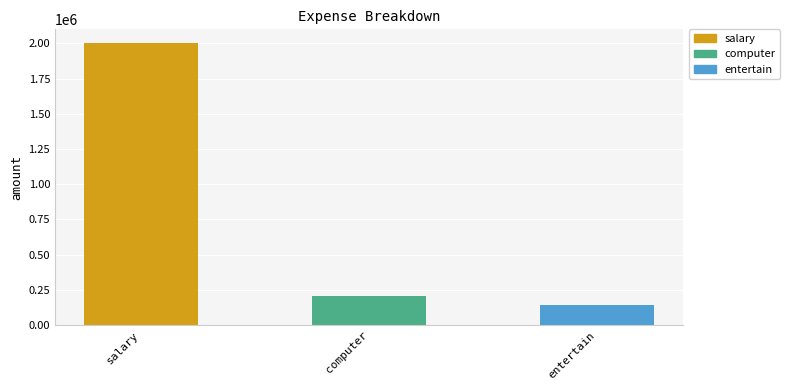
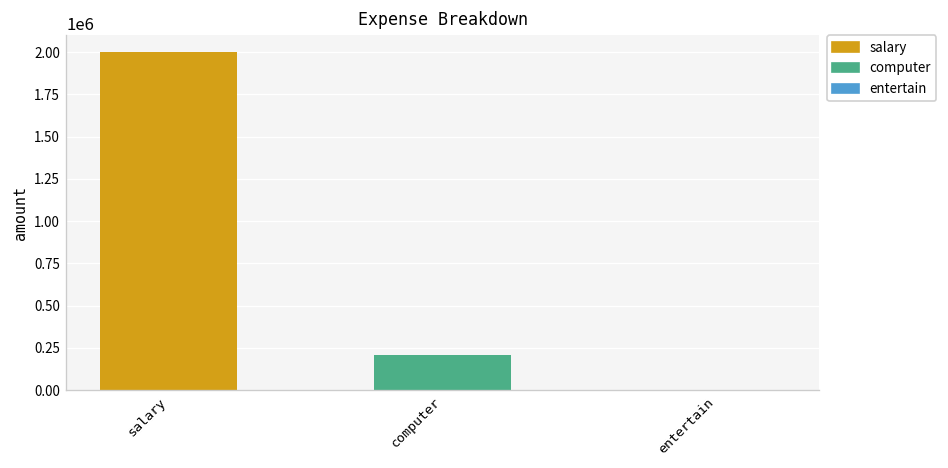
  {
    "salary": 2000000,
    "computer": 210000,
-   "entertain": 140000
+   "entertain": 0
  }
